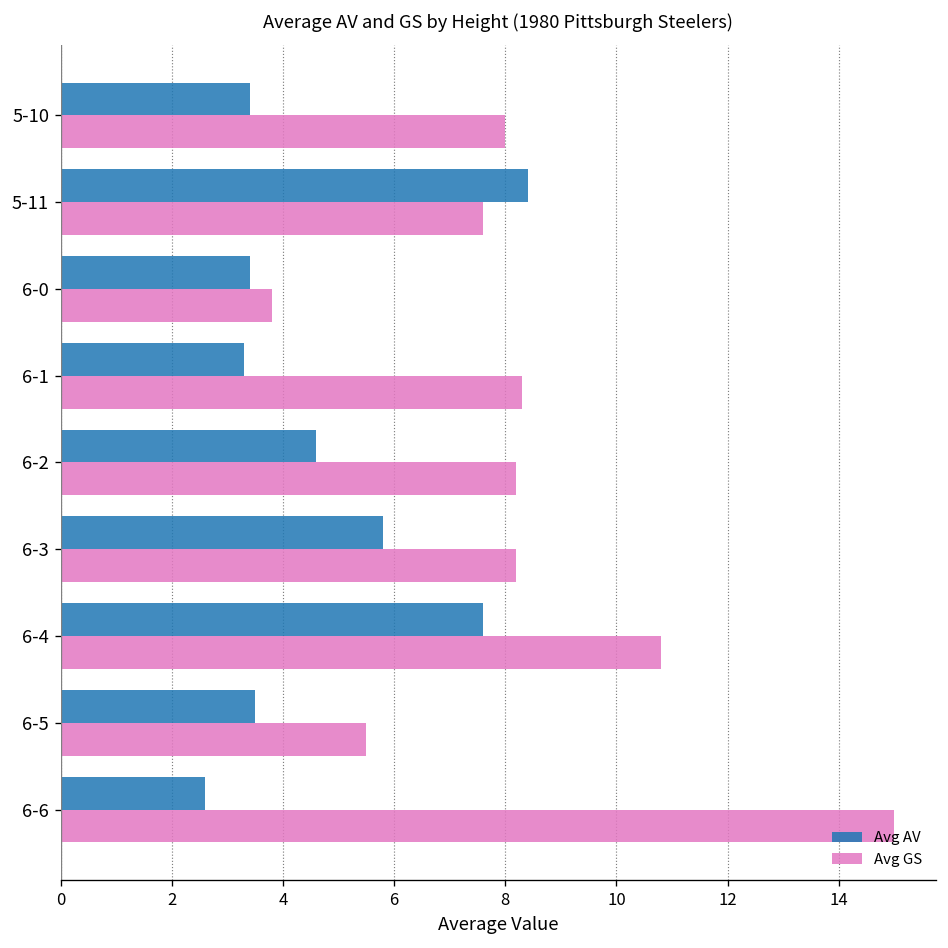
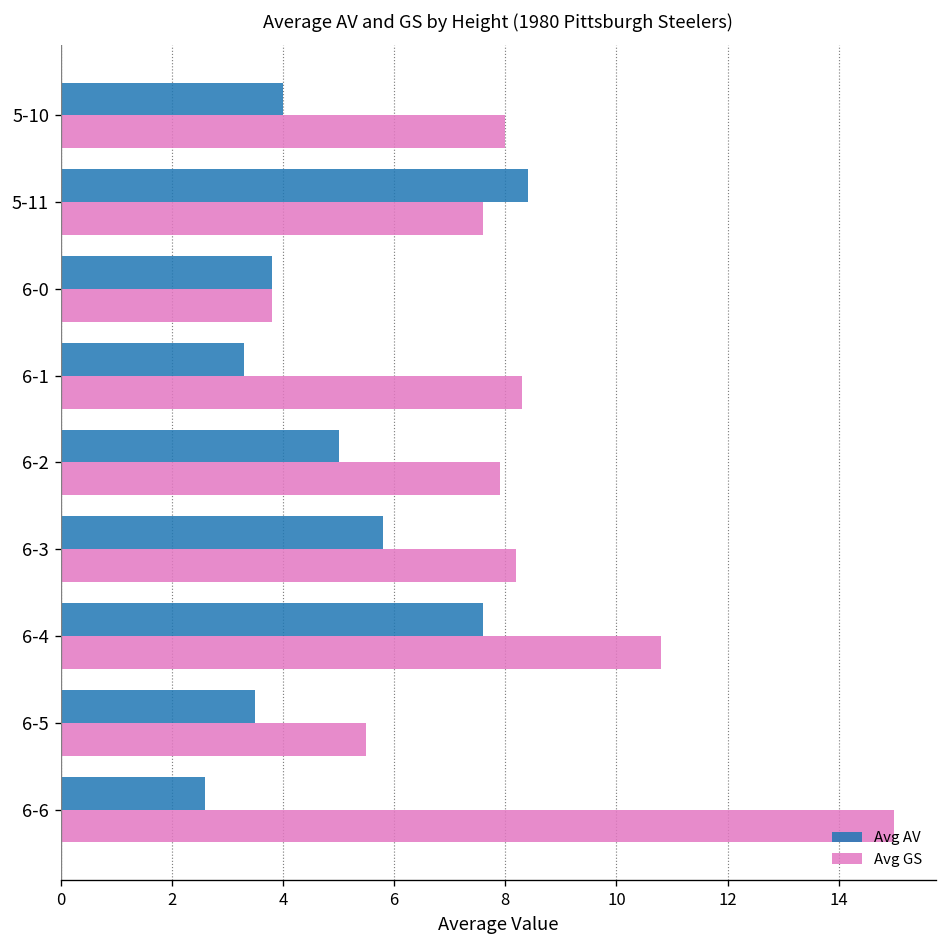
  {
    "Avg AV": {
-     "5-10": 3.4,
+     "5-10": 4.0,
      "5-11": 8.4,
-     "6-0": 3.4,
+     "6-0": 3.8,
      "6-1": 3.3,
-     "6-2": 4.6,
+     "6-2": 5.0,
      "6-3": 5.8,
      "6-4": 7.6,
      "6-5": 3.5,
      "6-6": 2.6
    },
    "Avg GS": {
      "5-10": 8.0,
      "5-11": 7.6,
      "6-0": 3.8,
      "6-1": 8.3,
-     "6-2": 8.2,
+     "6-2": 7.9,
      "6-3": 8.2,
      "6-4": 10.8,
      "6-5": 5.5,
      "6-6": 15.0
    }
  }
